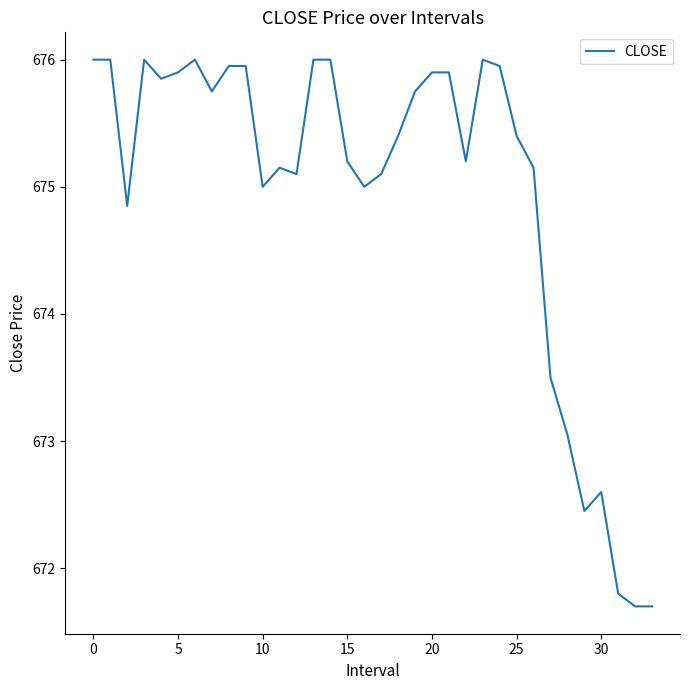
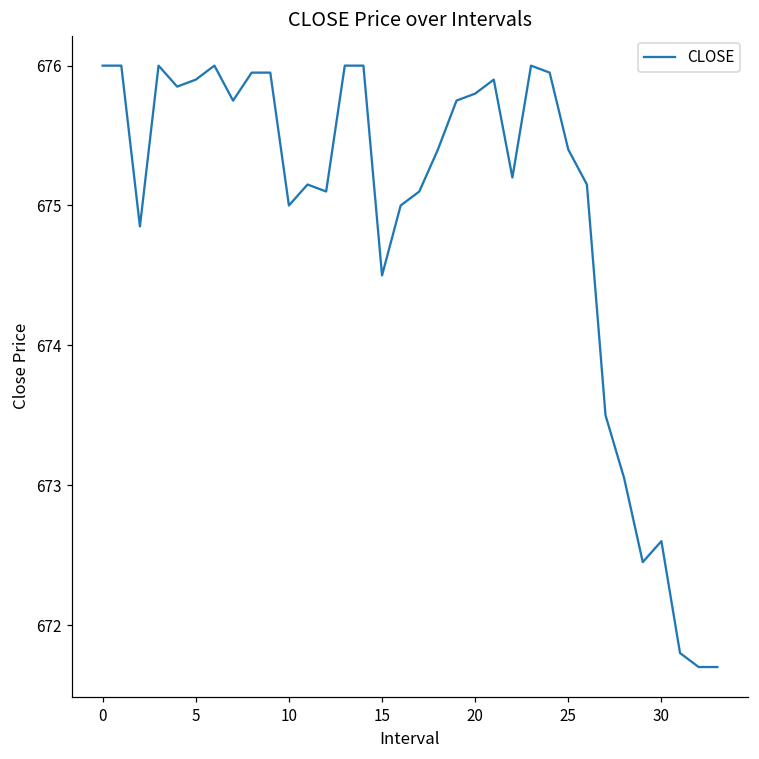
  {
    "0": 676.0,
    "5": 675.9,
    "10": 675.0,
-   "15": 675.2,
-   "20": 675.9,
+   "15": 674.5,
+   "20": 675.8,
    "25": 675.4,
    "30": 672.6
  }
